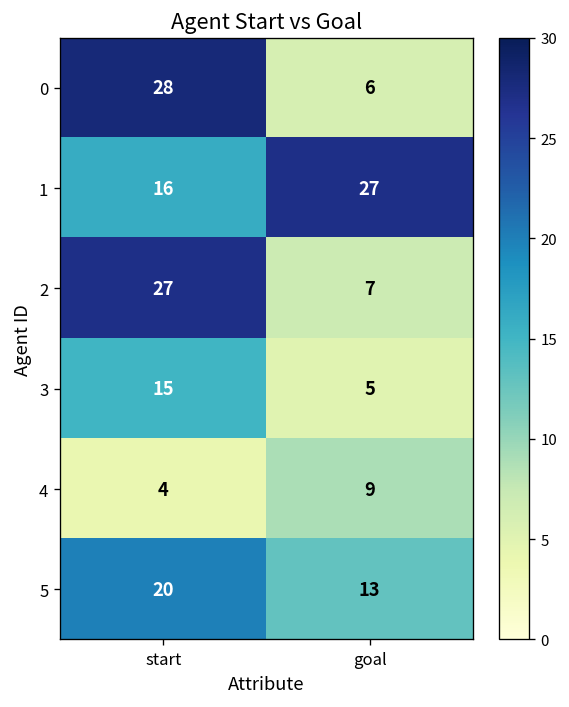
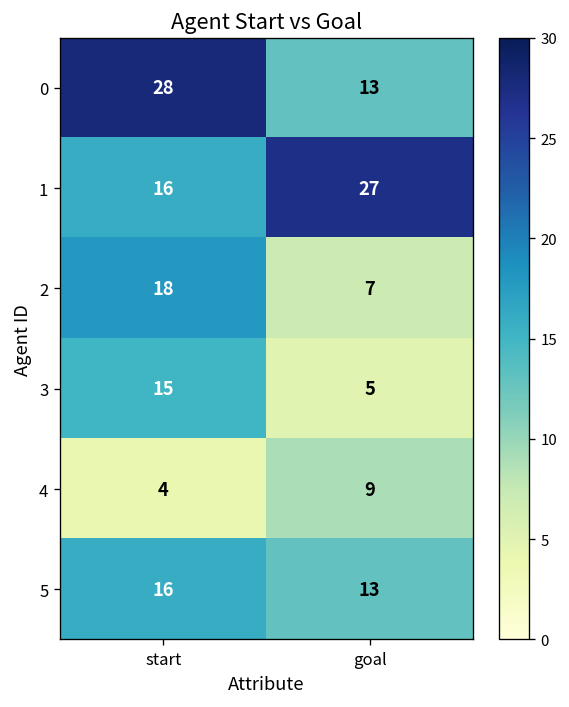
  {
    "0": {
      "start": 28,
-     "goal": 6
+     "goal": 13
    },
    "1": {
      "start": 16,
      "goal": 27
    },
    "2": {
-     "start": 27,
+     "start": 18,
      "goal": 7
    },
    "3": {
      "start": 15,
      "goal": 5
    },
    "4": {
      "start": 4,
      "goal": 9
    },
    "5": {
-     "start": 20,
+     "start": 16,
      "goal": 13
    }
  }
